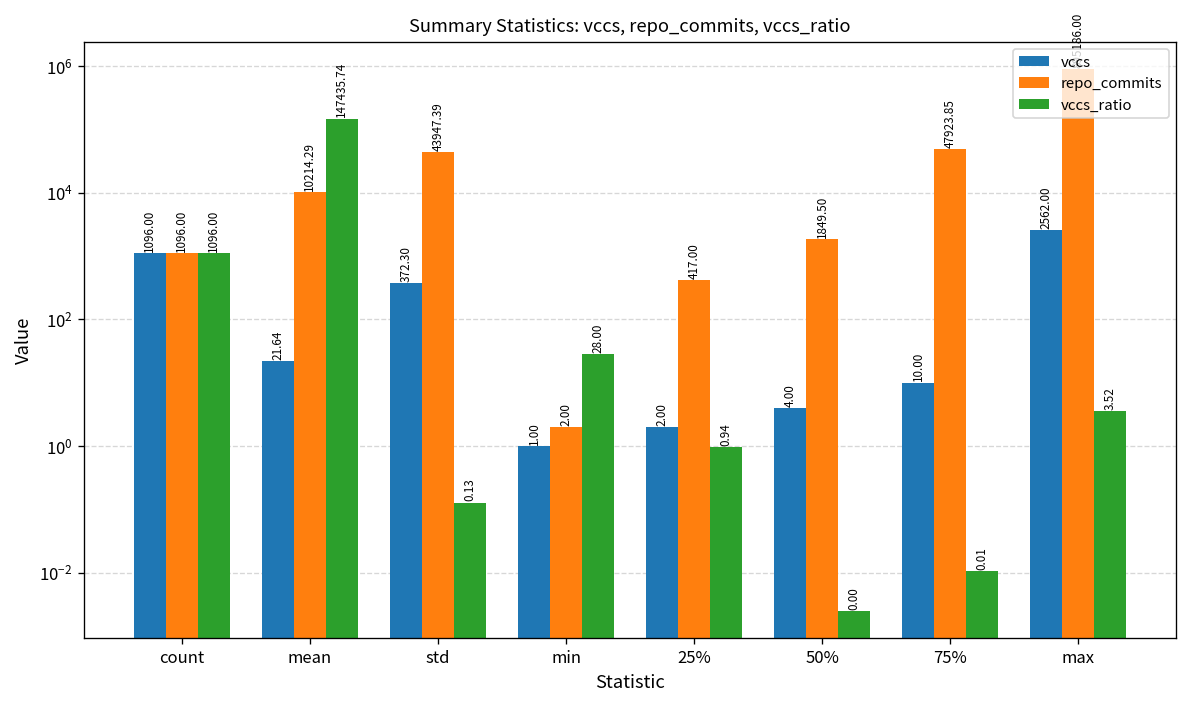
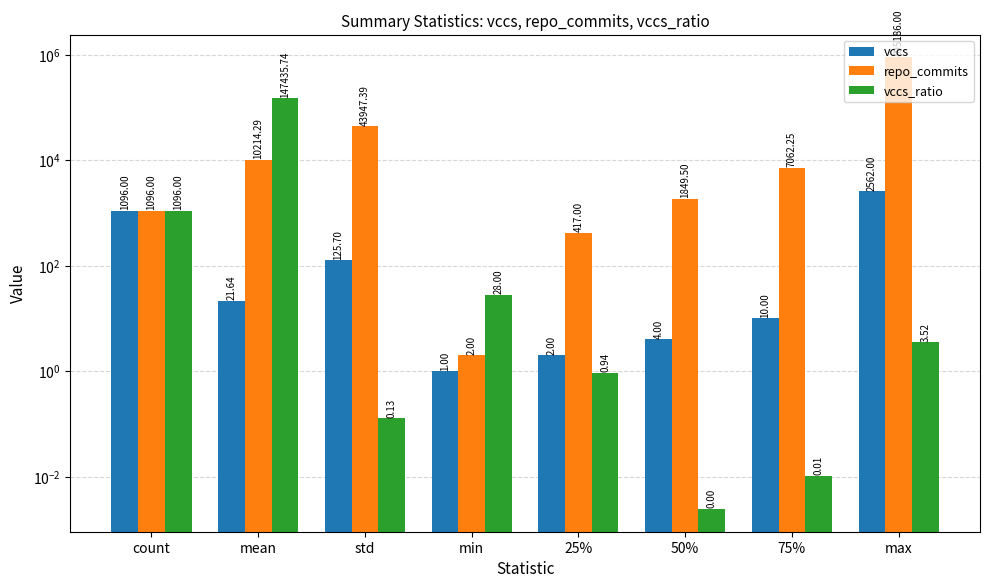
  {
    "vccs": {
      "count": 1096.00,
      "mean": 21.64,
-     "std": 372.30,
+     "std": 125.70,
      "min": 1.00,
      "25%": 2.00,
      "50%": 4.00,
      "75%": 10.00,
      "max": 2562.00
    },
    "repo_commits": {
      "count": 1096.00,
      "mean": 10214.29,
      "std": 43947.39,
      "min": 2.00,
      "25%": 417.00,
      "50%": 1849.50,
-     "75%": 47923.85
+     "75%": 7062.25
    },
    "vccs_ratio": {
      "count": 1096.00,
      "mean": 147435.74,
      "std": 0.13,
      "min": 28.00,
      "25%": 0.94,
      "50%": 0.00,
      "75%": 0.01,
      "max": 3.52
    }
  }
